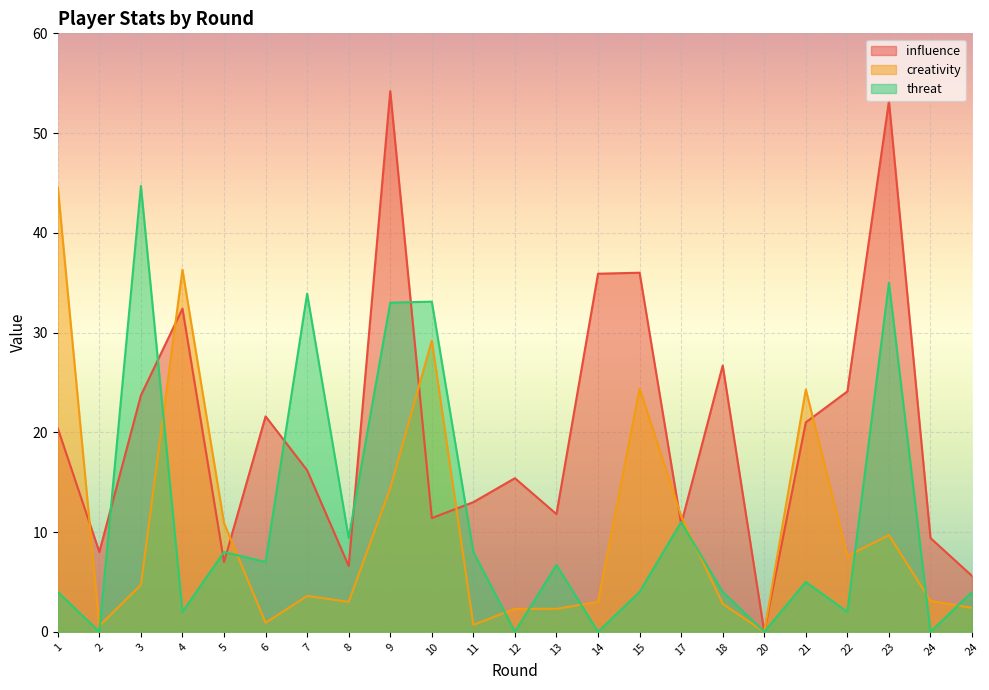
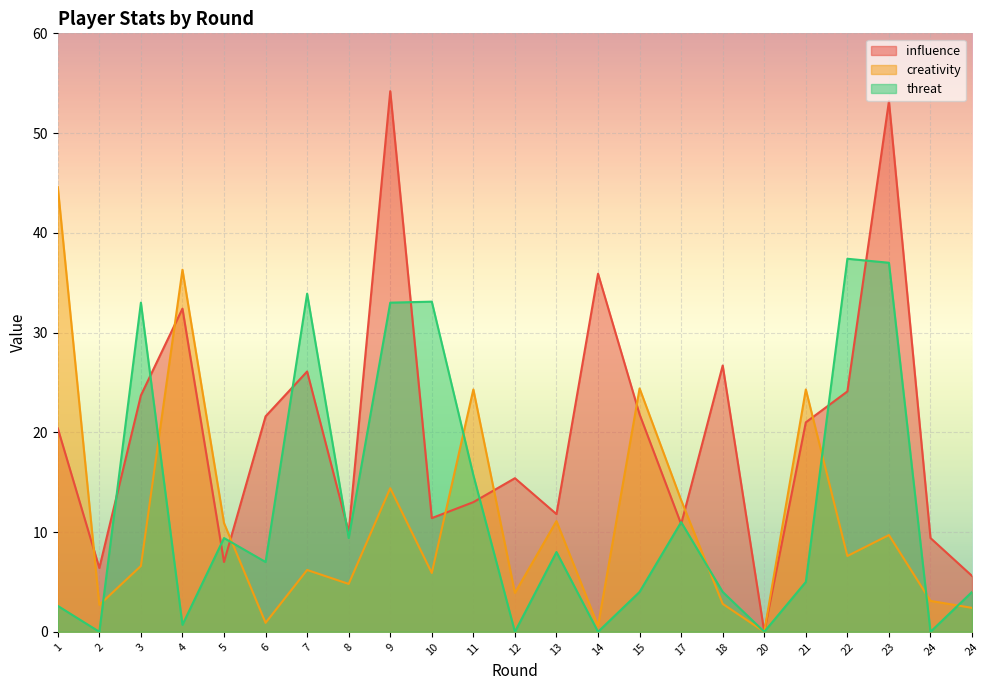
  {
    "influence": {
      "1": 20,
-     "2": 8,
+     "2": 6,
      "3": 24,
      "4": 32,
      "5": 7,
      "6": 22,
-     "7": 16,
-     "8": 7,
+     "7": 26,
+     "8": 10,
      "9": 54,
      "10": 11,
      "11": 13,
      "12": 15,
      "13": 12,
      "14": 36,
-     "15": 36,
+     "15": 22,
      "18": 27,
      "21": 21,
      "22": 24,
      "23": 53
    },
    "creativity": {
      "1": 45,
-     "2": 1,
-     "3": 5,
+     "2": 3,
+     "3": 7,
      "4": 36,
      "5": 11,
      "6": 1,
-     "7": 4,
-     "8": 3,
+     "7": 6,
+     "8": 5,
      "9": 14,
-     "10": 29,
-     "11": 1,
-     "12": 2,
-     "13": 2,
-     "14": 3,
+     "10": 6,
+     "11": 24,
+     "12": 4,
+     "13": 11,
+     "14": 1,
      "15": 24,
-     "17": 12,
+     "17": 13,
      "18": 3,
      "21": 24,
      "22": 8,
      "23": 10
    },
    "threat": {
-     "1": 4,
+     "1": 3,
      "2": 0,
-     "3": 45,
-     "4": 2,
-     "5": 8,
+     "3": 33,
+     "4": 1,
+     "5": 9,
      "6": 7,
      "7": 34,
      "8": 9,
      "9": 33,
      "10": 33,
-     "11": 8,
+     "11": 16,
      "12": 0,
-     "13": 7,
+     "13": 8,
      "14": 0,
      "15": 4,
      "18": 4,
      "21": 5,
-     "22": 2,
-     "23": 35
+     "22": 37,
+     "23": 37
    }
  }
